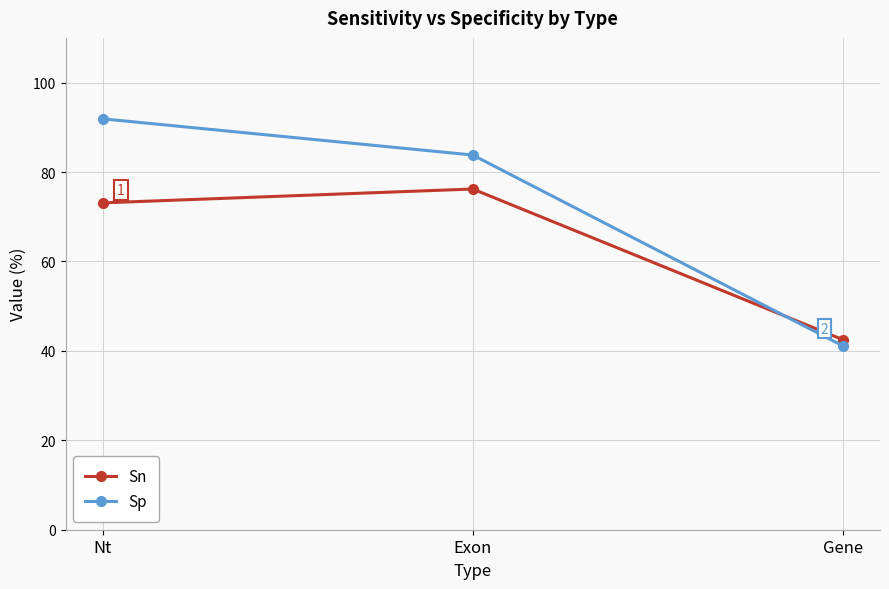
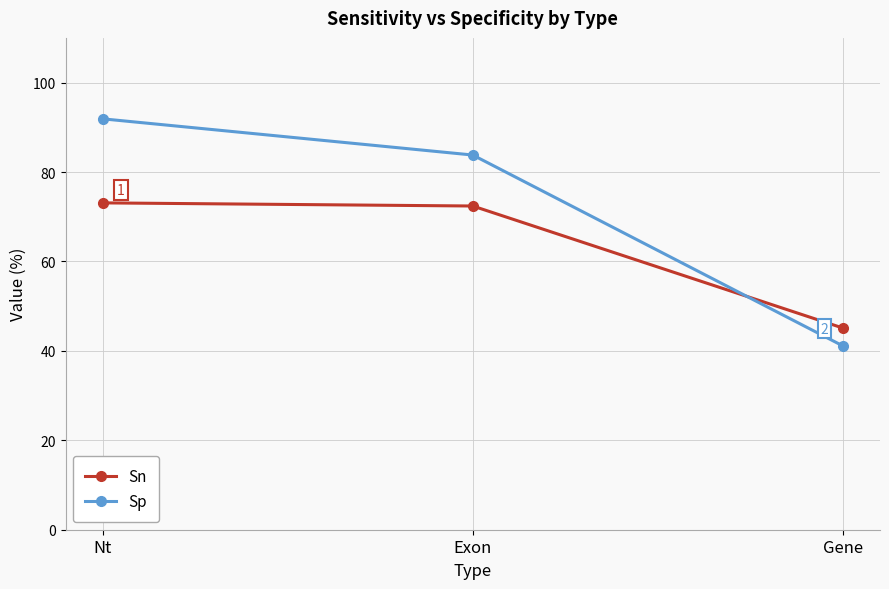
  {
    "Sn": {
-     "Exon": 76,
-     "Gene": 43
+     "Exon": 72,
+     "Gene": 45
    },
    "Sp": {
      "Nt": 92,
      "Exon": 84,
      "Gene": 41
    }
  }
